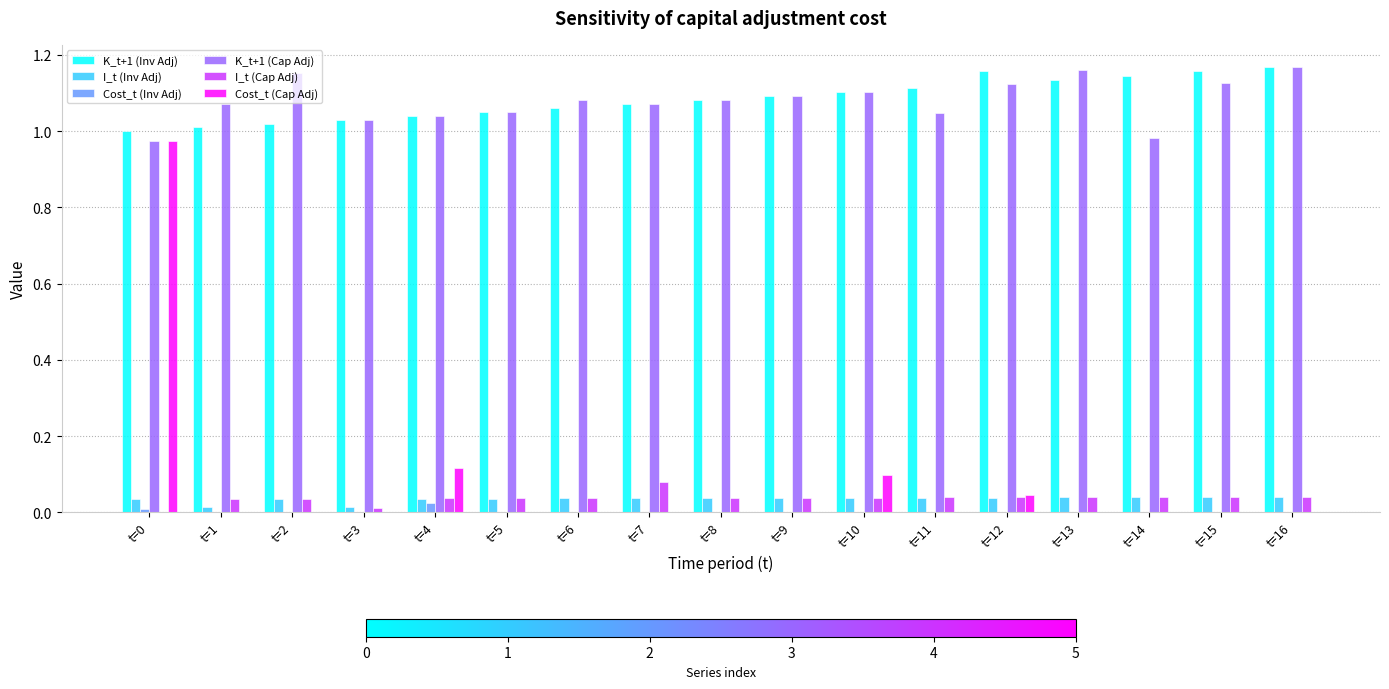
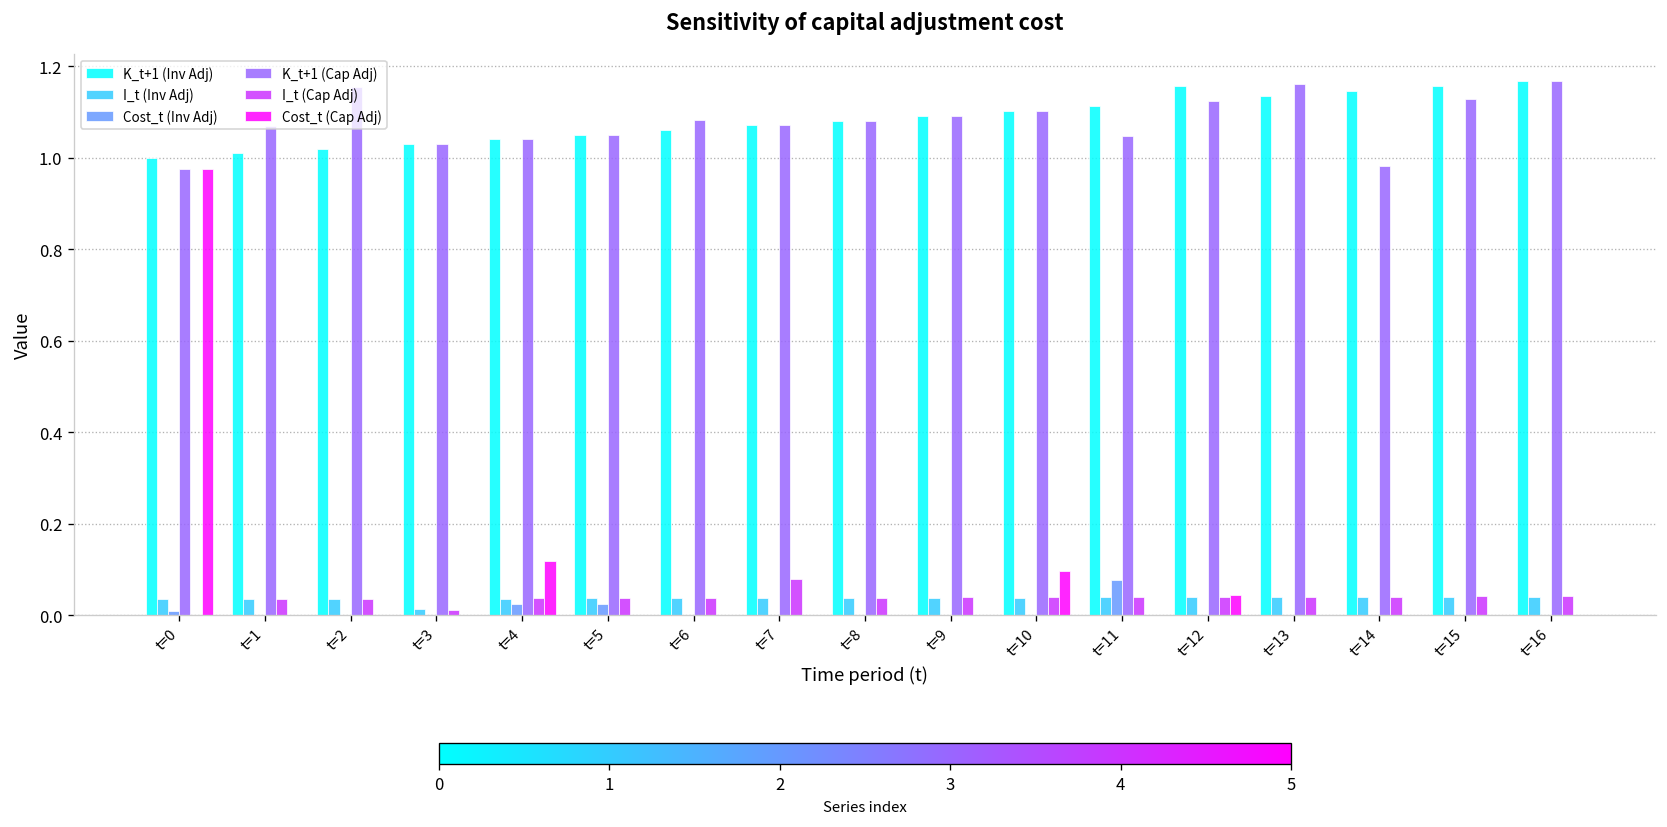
  {
    "K_t+1 (Inv Adj)": {
      "t=0": 1.00,
      "t=1": 1.01,
      "t=2": 1.02,
      "t=3": 1.03,
      "t=4": 1.04,
      "t=5": 1.05,
      "t=6": 1.06,
      "t=7": 1.07,
      "t=8": 1.08,
      "t=9": 1.09,
      "t=10": 1.10,
      "t=11": 1.11,
      "t=12": 1.16,
      "t=13": 1.13,
      "t=14": 1.15,
      "t=15": 1.16,
      "t=16": 1.17
    },
    "I_t (Inv Adj)": {
      "t=0": 0.04,
-     "t=1": 0.01,
+     "t=1": 0.04,
      "t=2": 0.04,
      "t=3": 0.01,
      "t=4": 0.04,
      "t=5": 0.04,
      "t=6": 0.04,
      "t=7": 0.04,
      "t=8": 0.04,
      "t=9": 0.04,
      "t=10": 0.04,
      "t=11": 0.04,
      "t=12": 0.04,
      "t=13": 0.04,
      "t=14": 0.04,
      "t=15": 0.04,
      "t=16": 0.04
    },
    "Cost_t (Inv Adj)": {
      "t=0": 0.01,
      "t=1": 0.00,
      "t=4": 0.02,
-     "t=5": 0.00,
-     "t=11": 0.00
+     "t=5": 0.02,
+     "t=11": 0.08
    },
    "K_t+1 (Cap Adj)": {
      "t=0": 0.97,
      "t=1": 1.07,
      "t=3": 1.03,
      "t=4": 1.04,
      "t=5": 1.05,
      "t=6": 1.08,
      "t=7": 1.07,
      "t=8": 1.08,
      "t=9": 1.09,
      "t=10": 1.10,
      "t=11": 1.05,
      "t=12": 1.12,
      "t=13": 1.16,
      "t=14": 0.98,
      "t=15": 1.13,
      "t=16": 1.17
    },
    "I_t (Cap Adj)": {
      "t=0": 0.00,
      "t=1": 0.04,
      "t=2": 0.04,
      "t=3": 0.01,
      "t=4": 0.04,
      "t=5": 0.04,
      "t=6": 0.04,
      "t=7": 0.08,
      "t=8": 0.04,
      "t=9": 0.04,
      "t=10": 0.04,
      "t=11": 0.04,
      "t=12": 0.04,
      "t=13": 0.04,
      "t=14": 0.04,
      "t=15": 0.04,
      "t=16": 0.04
    },
    "Cost_t (Cap Adj)": {
      "t=0": 0.97,
      "t=4": 0.12,
      "t=10": 0.10,
      "t=12": 0.04
    }
  }
